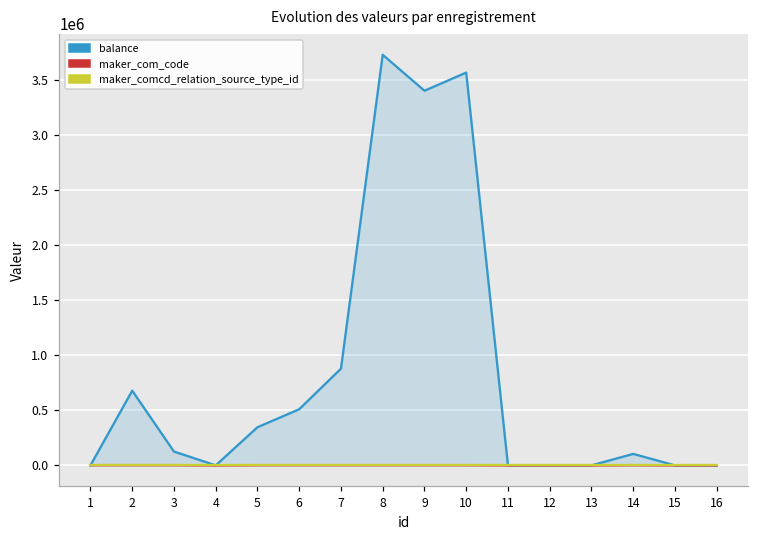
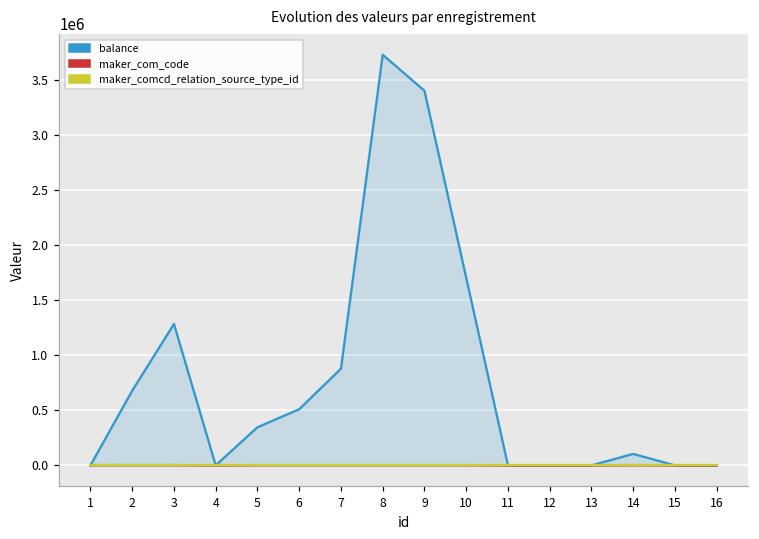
  {
    "balance": {
      "2": 680000,
-     "3": 130000,
+     "3": 1280000,
      "5": 350000,
      "6": 510000,
      "7": 880000,
      "8": 3730000,
      "9": 3400000,
-     "10": 3560000,
+     "10": 1700000,
      "14": 100000
    },
    "maker_comcd_relation_source_type_id": {
      "2": 0,
      "3": 0,
      "5": 0,
      "6": 0,
      "7": 0,
      "8": 0,
      "9": 0,
      "10": 0,
      "14": 0
    }
  }
